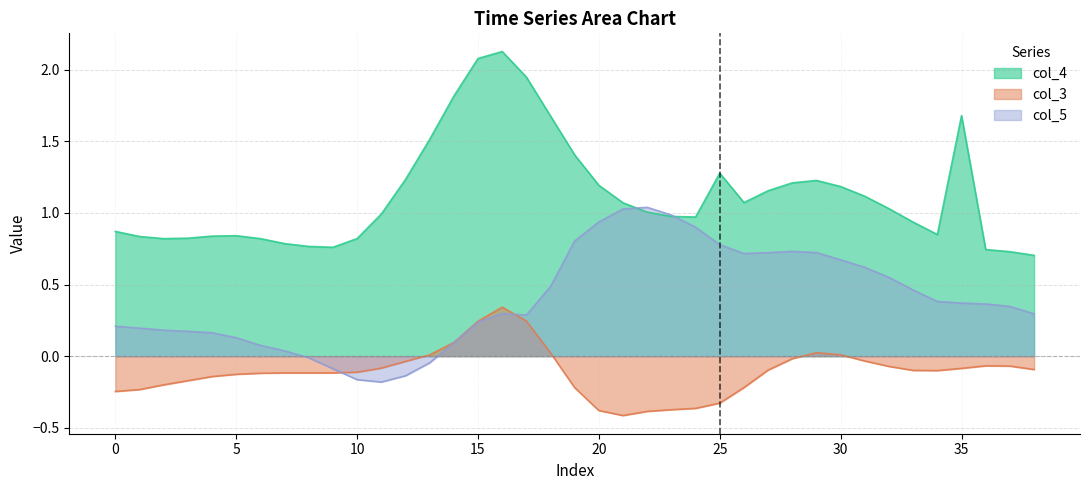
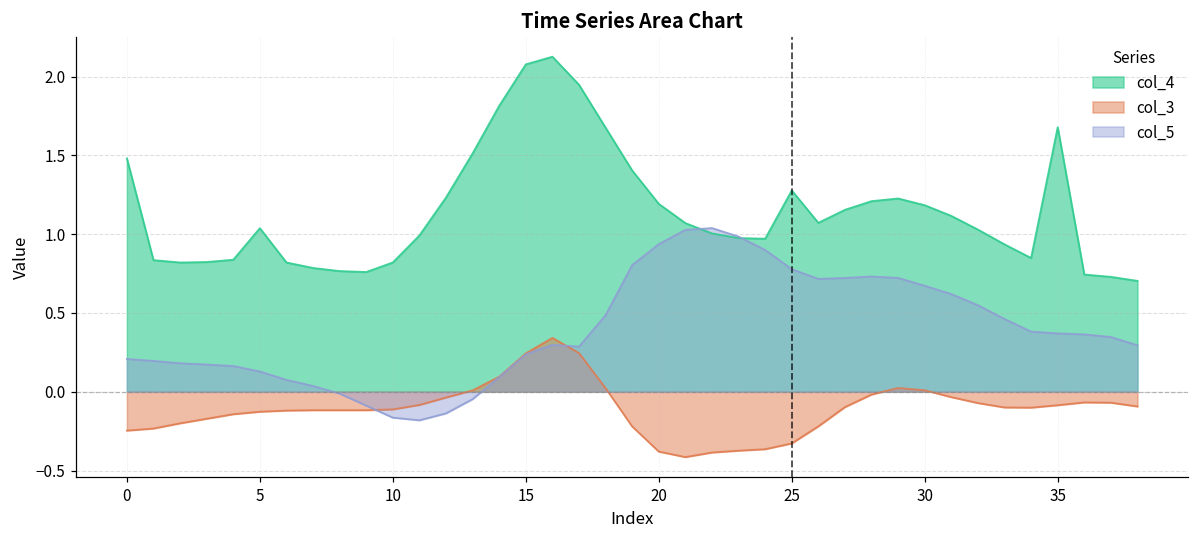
  {
    "col_4": {
-     "0": 0.87,
-     "5": 0.84,
+     "0": 1.48,
+     "5": 1.04,
      "10": 0.82,
      "15": 2.08,
      "20": 1.19,
      "25": 1.28,
      "30": 1.18,
      "35": 1.68
    }
  }
